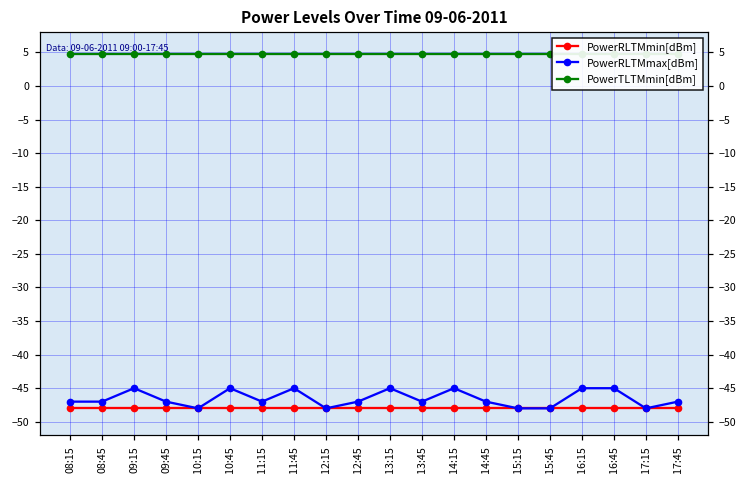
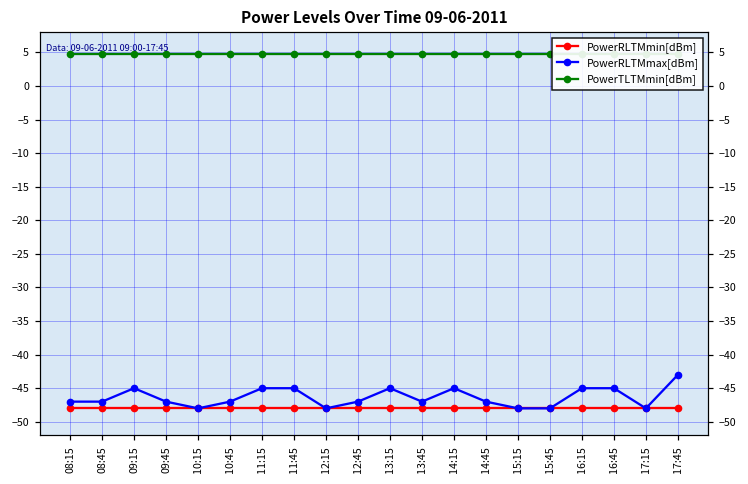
  {
    "PowerRLTMmin[dBm]": {
      "08:15": -48,
      "08:45": -48,
      "09:15": -48,
      "09:45": -48,
      "10:45": -48,
      "11:15": -48,
      "11:45": -48,
      "12:45": -48,
      "13:15": -48,
      "13:45": -48,
      "14:15": -48,
      "14:45": -48,
      "16:15": -48,
      "16:45": -48,
      "17:45": -48
    },
    "PowerRLTMmax[dBm]": {
      "08:15": -47,
      "08:45": -47,
      "09:15": -45,
      "09:45": -47,
-     "10:45": -45,
-     "11:15": -47,
+     "10:45": -47,
+     "11:15": -45,
      "11:45": -45,
      "12:45": -47,
      "13:15": -45,
      "13:45": -47,
      "14:15": -45,
      "14:45": -47,
      "16:15": -45,
      "16:45": -45,
-     "17:45": -47
+     "17:45": -43
    },
    "PowerTLTMmin[dBm]": {
      "10:15": 5,
      "10:45": 5,
      "11:15": 5,
      "11:45": 5,
      "12:15": 5,
      "12:45": 5,
      "13:15": 5,
      "13:45": 5,
      "14:15": 5,
      "14:45": 5,
      "15:15": 5,
      "15:45": 5
    }
  }
